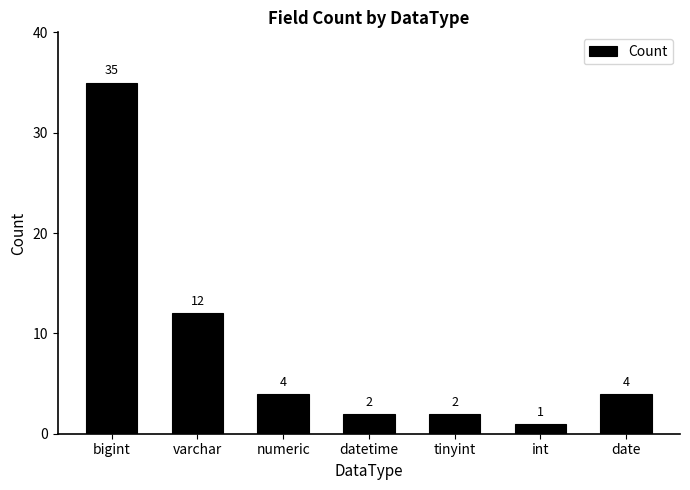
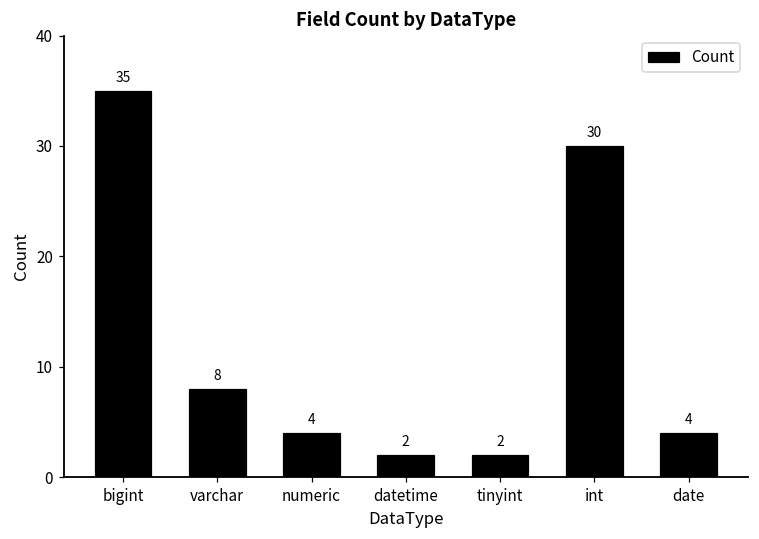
  {
    "bigint": 35,
-   "varchar": 12,
+   "varchar": 8,
    "numeric": 4,
    "datetime": 2,
    "tinyint": 2,
-   "int": 1,
+   "int": 30,
    "date": 4
  }
